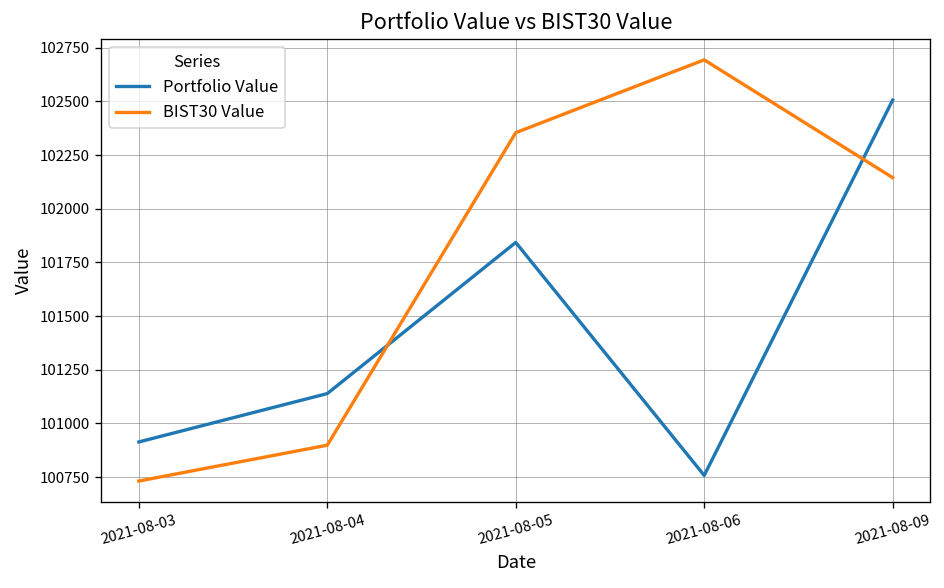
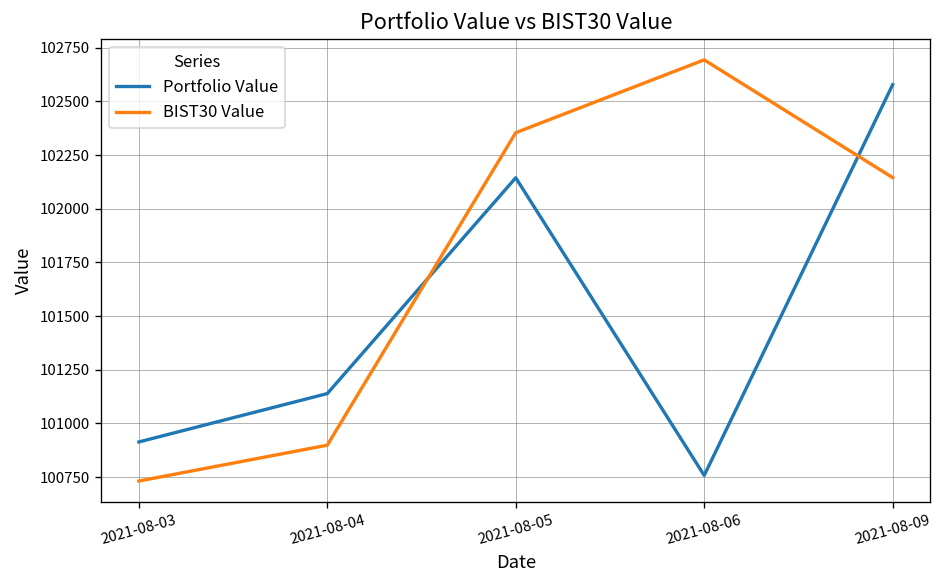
  {
    "Portfolio Value": {
      "2021-08-03": 100910,
      "2021-08-04": 101140,
-     "2021-08-05": 101840,
+     "2021-08-05": 102140,
      "2021-08-06": 100760,
-     "2021-08-09": 102510
+     "2021-08-09": 102580
    },
    "BIST30 Value": {
      "2021-08-03": 100730,
      "2021-08-04": 100900,
      "2021-08-05": 102350,
      "2021-08-06": 102690,
      "2021-08-09": 102140
    }
  }
